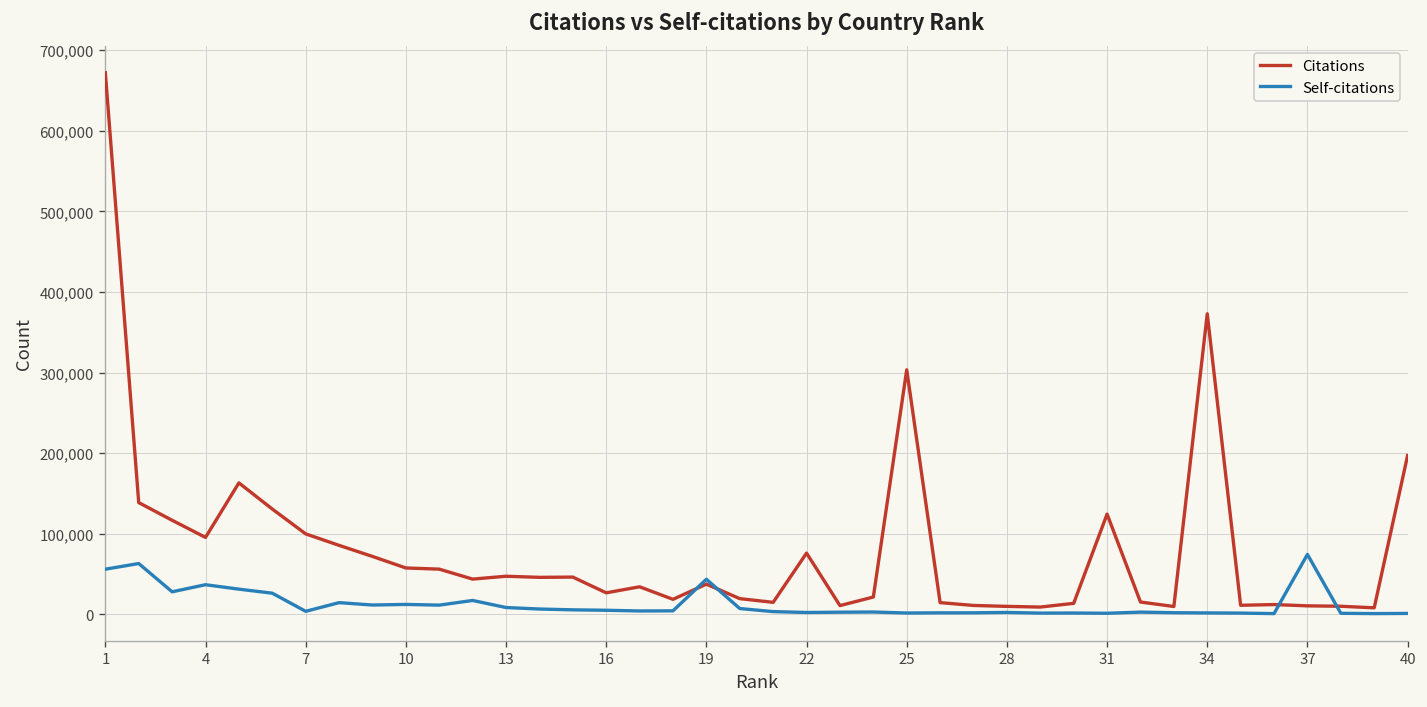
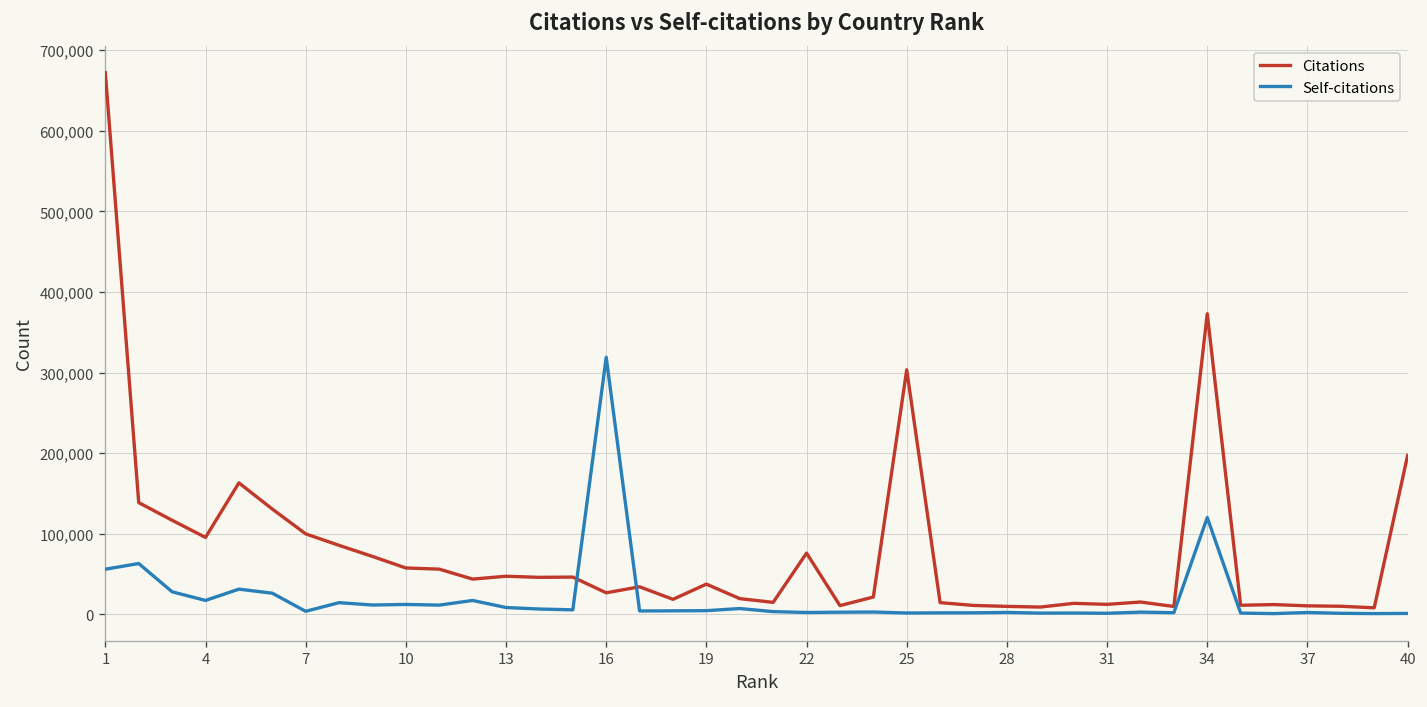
  {
    "Citations": {
      "1": "670,000",
      "4": "100,000",
      "7": "100,000",
      "10": "60,000",
      "13": "50,000",
      "16": "30,000",
      "19": "40,000",
      "22": "80,000",
      "25": "300,000",
      "28": "10,000",
-     "31": "120,000",
+     "31": "10,000",
      "34": "370,000",
      "37": "10,000",
      "40": "200,000"
    },
    "Self-citations": {
      "1": "60,000",
-     "4": "40,000",
+     "4": "20,000",
      "7": "0",
      "10": "10,000",
      "13": "10,000",
-     "16": "10,000",
-     "19": "40,000",
+     "16": "320,000",
+     "19": "0",
      "22": "0",
      "25": "0",
      "28": "0",
      "31": "0",
-     "34": "0",
-     "37": "70,000",
+     "34": "120,000",
+     "37": "0",
      "40": "0"
    }
  }
